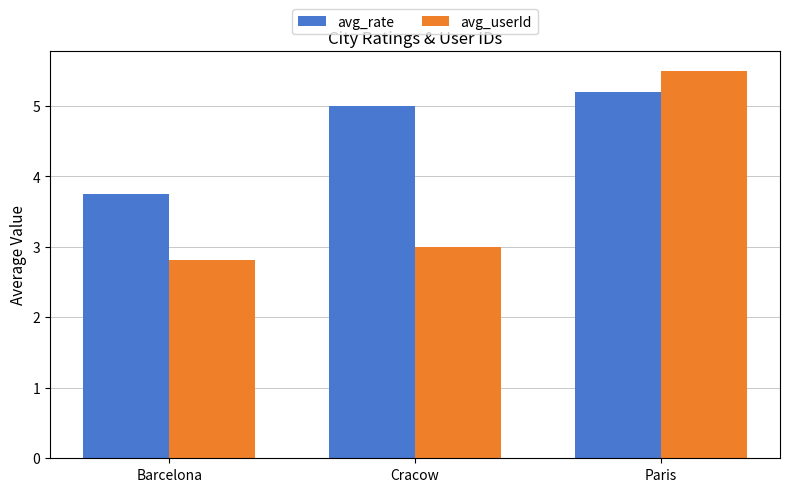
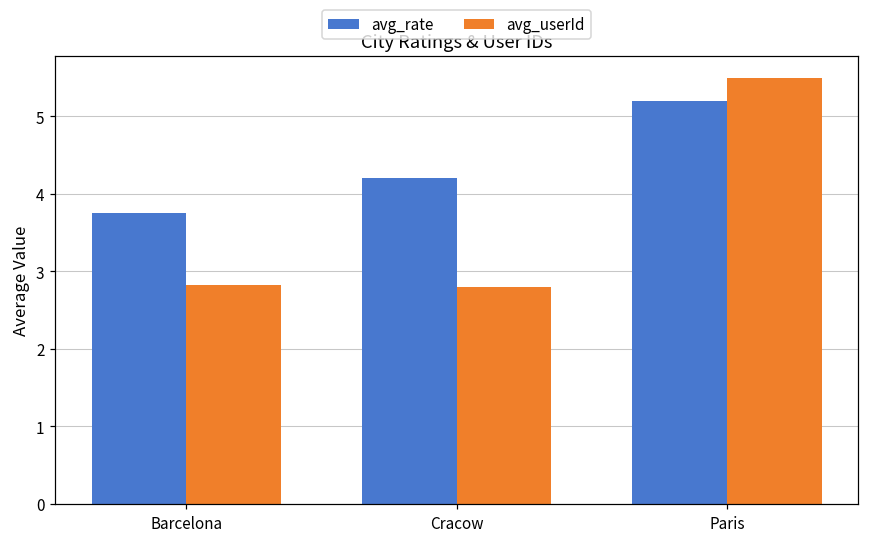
  {
    "avg_rate": {
      "Barcelona": 3.8,
-     "Cracow": 5.0,
+     "Cracow": 4.2,
      "Paris": 5.2
    },
    "avg_userId": {
      "Barcelona": 2.8,
-     "Cracow": 3.0,
+     "Cracow": 2.8,
      "Paris": 5.5
    }
  }
